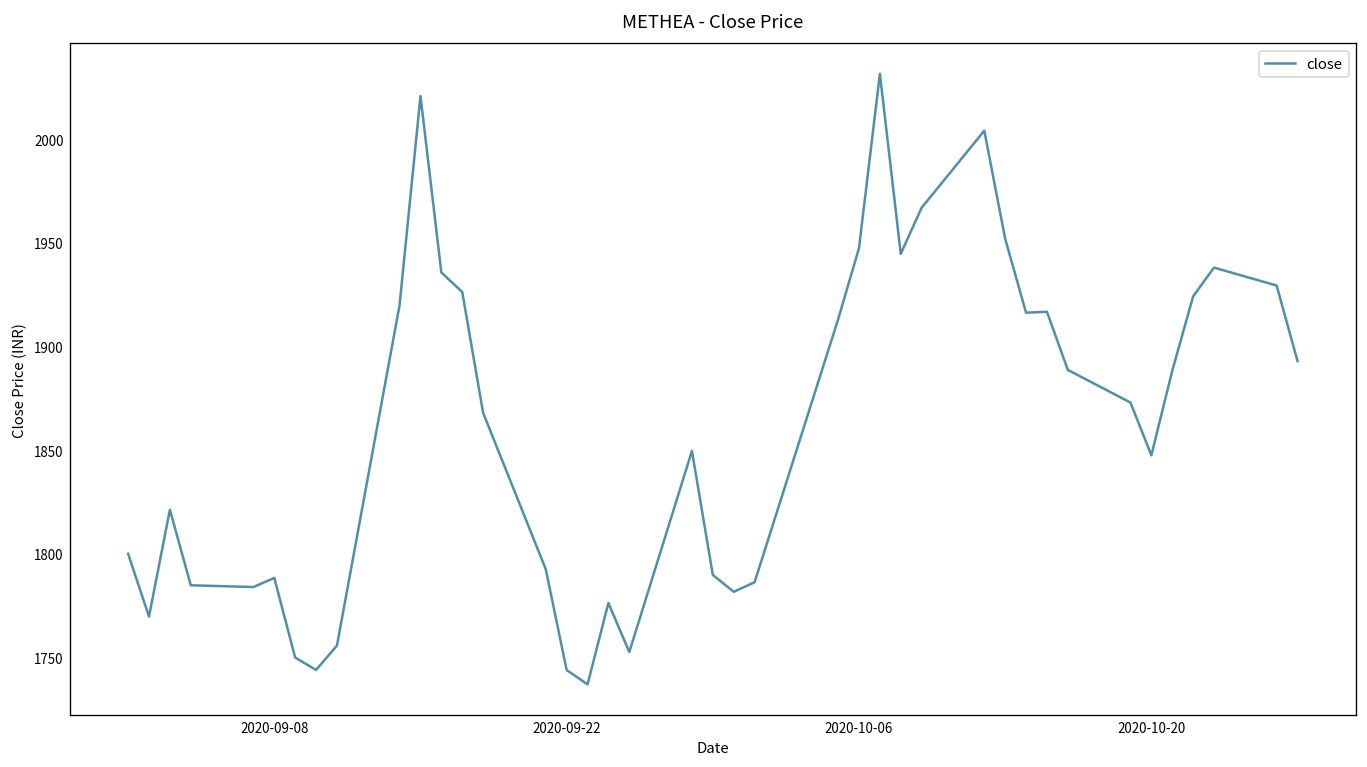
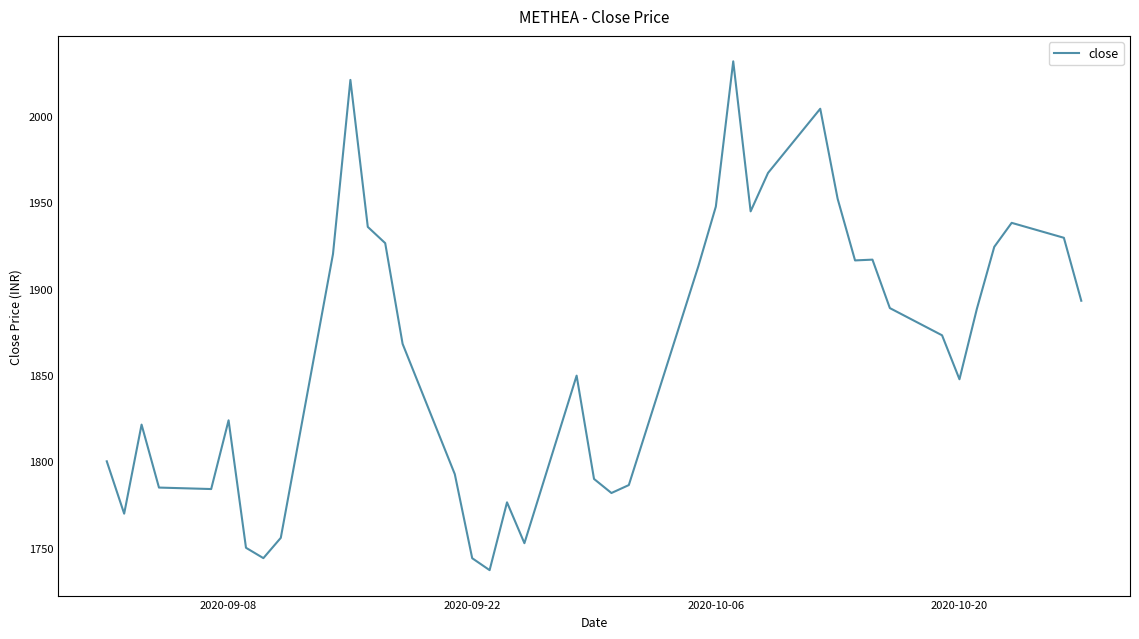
  {
-   "2020-09-08": 1788,
+   "2020-09-08": 1824,
    "2020-09-22": 1744,
    "2020-10-06": 1947,
    "2020-10-20": 1848
  }
